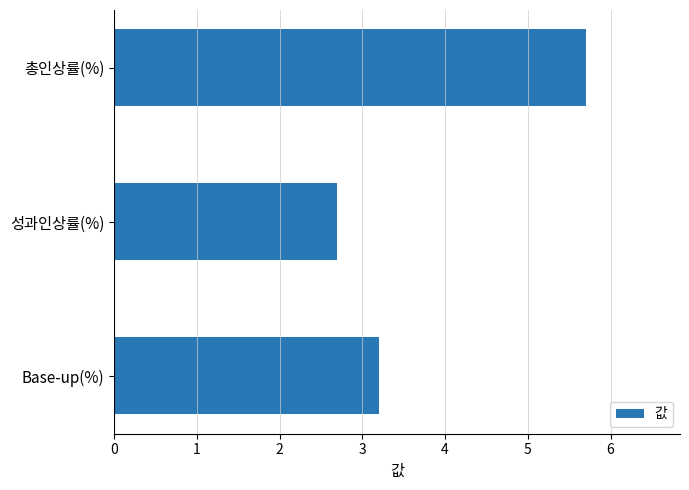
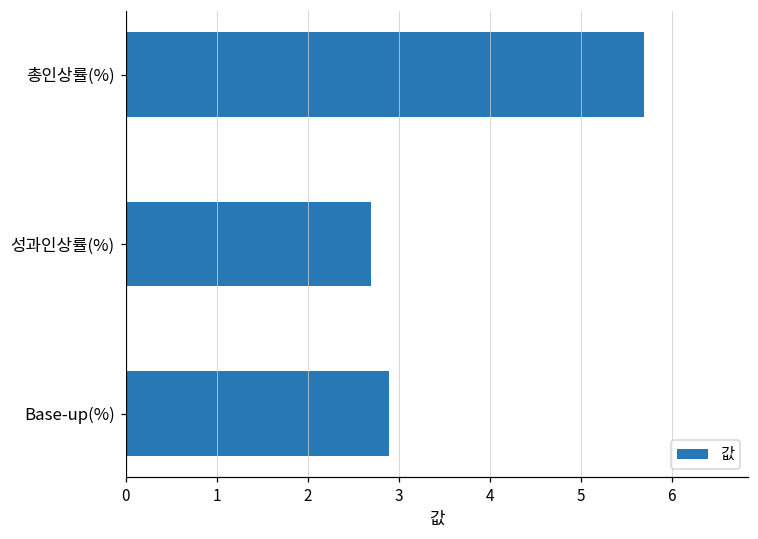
  {
    "총인상률(%)": 5.7,
    "성과인상률(%)": 2.7,
-   "Base-up(%)": 3.2
+   "Base-up(%)": 2.9
  }
